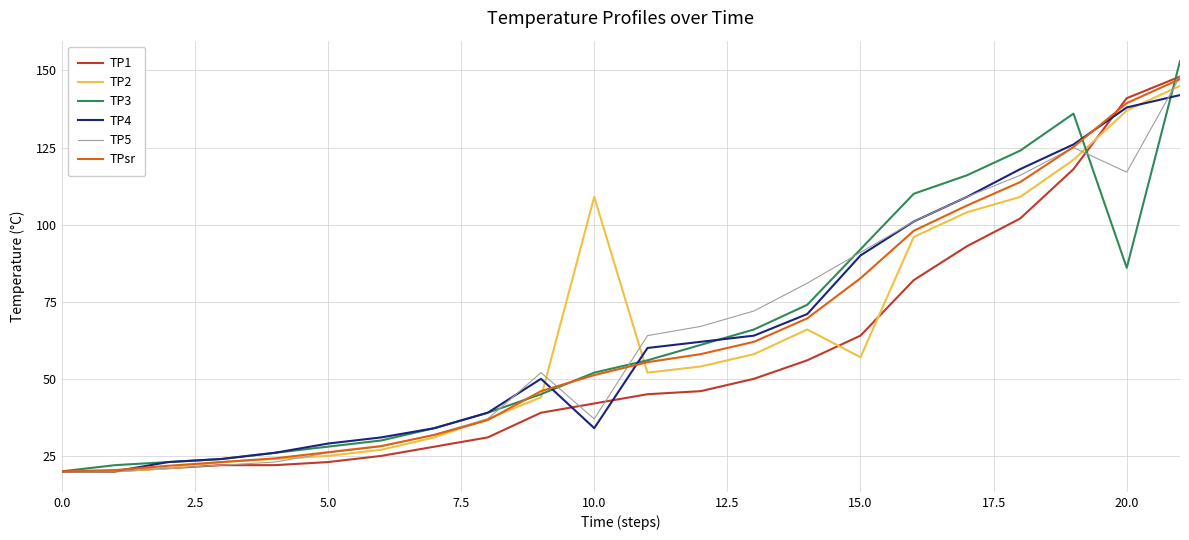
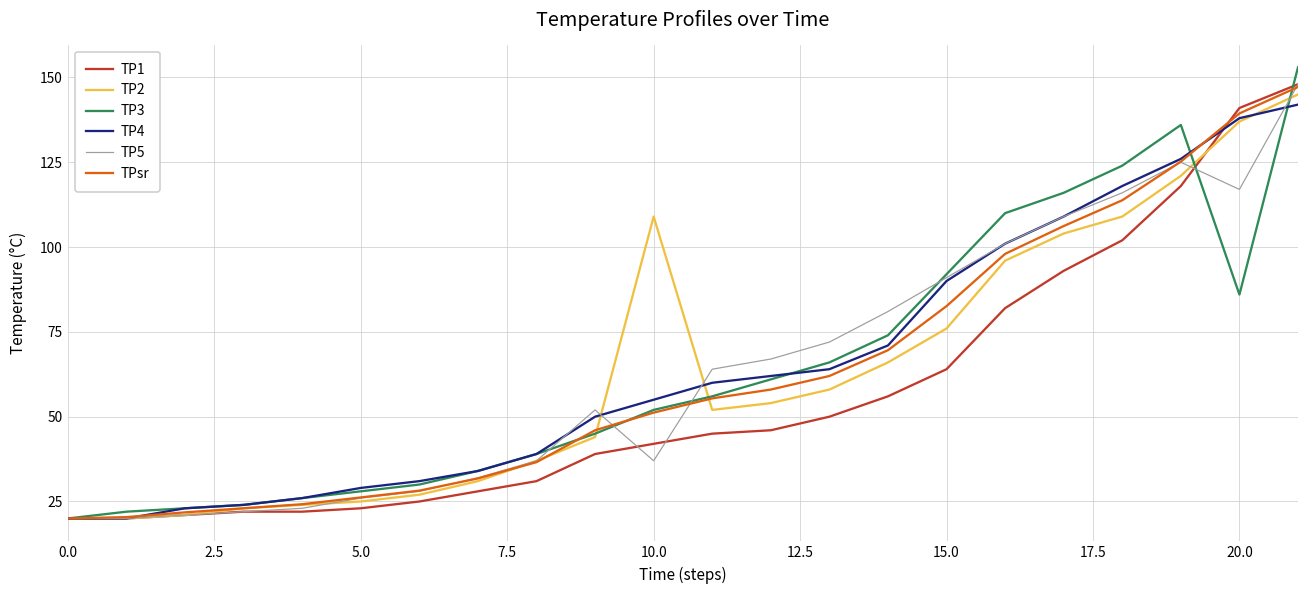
  {
    "TP2": {
      "5.0": 25,
      "10.0": 109,
-     "15.0": 57,
+     "15.0": 76,
      "20.0": 137
    },
    "TP3": {
      "5.0": 28,
      "15.0": 92,
      "20.0": 86
    },
    "TP4": {
      "5.0": 29,
-     "10.0": 34,
+     "10.0": 55,
      "15.0": 90,
      "20.0": 138
    },
    "TP5": {
      "10.0": 37,
      "15.0": 91,
      "20.0": 117
    }
  }
